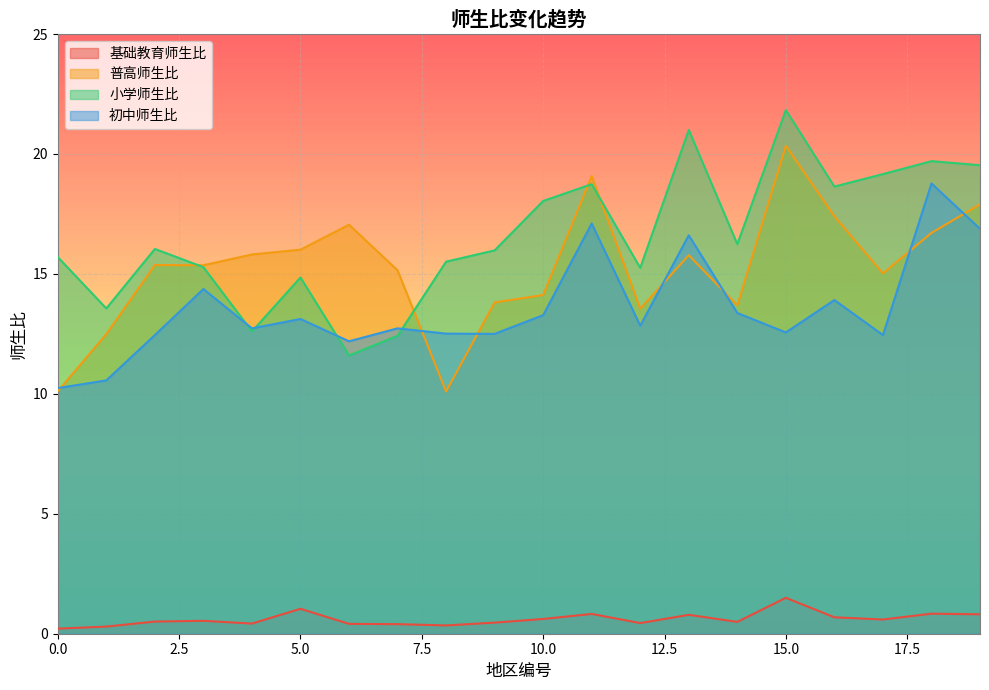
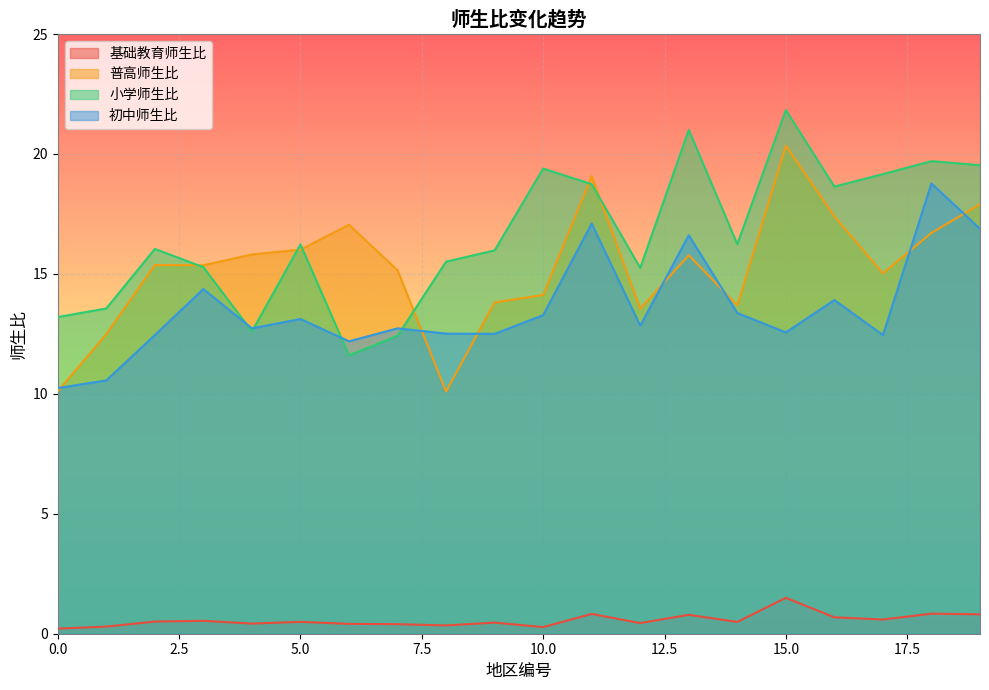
  {
    "基础教育师生比": {
      "0.0": 0.2,
-     "5.0": 1.0,
-     "10.0": 0.6,
+     "5.0": 0.5,
+     "10.0": 0.3,
      "15.0": 1.5
    },
    "普高师生比": {
      "0.0": 10.1,
      "5.0": 16.0,
      "10.0": 14.1,
      "15.0": 20.3
    },
    "小学师生比": {
-     "0.0": 15.7,
-     "5.0": 14.9,
-     "10.0": 18.0,
+     "0.0": 13.2,
+     "5.0": 16.2,
+     "10.0": 19.4,
      "15.0": 21.8
    },
    "初中师生比": {
      "0.0": 10.2,
      "5.0": 13.1,
      "10.0": 13.3,
      "15.0": 12.6
    }
  }
